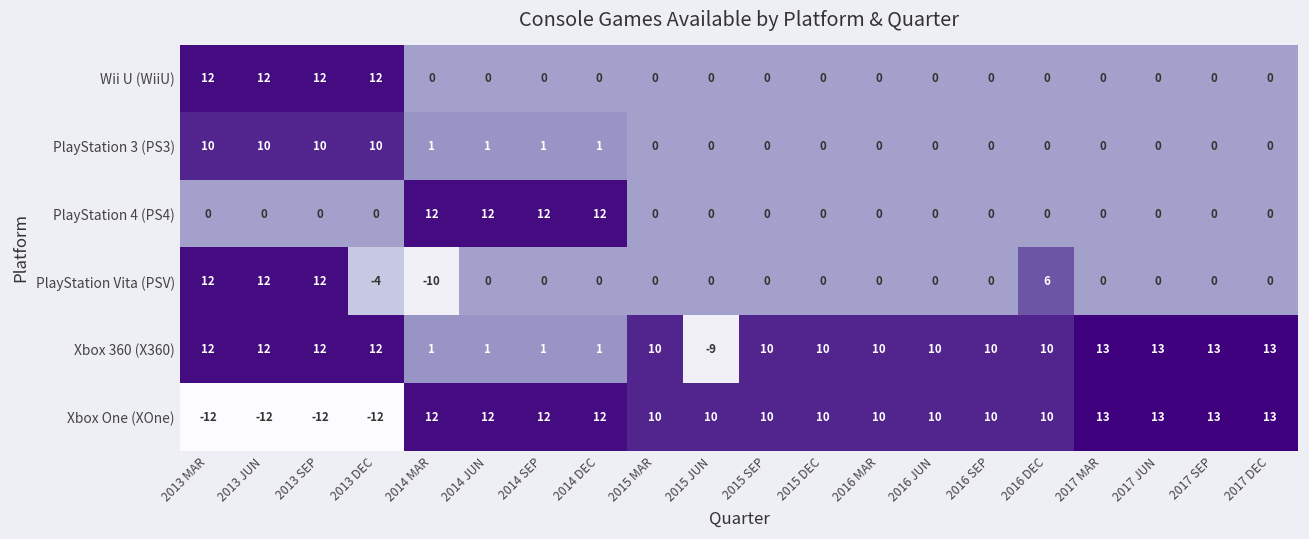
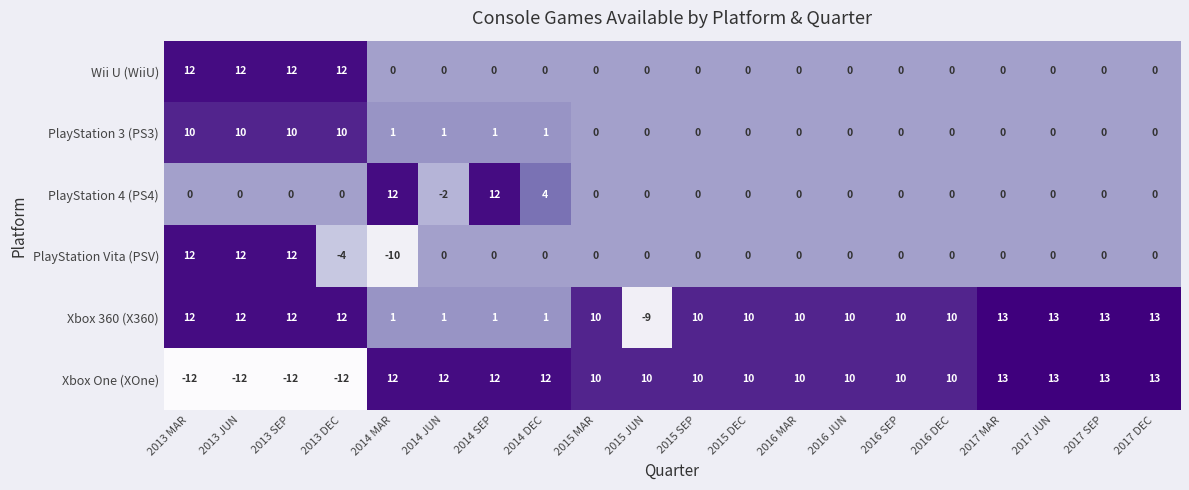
  {
    "Wii U (WiiU)": {
      "2013 MAR": 12,
      "2013 JUN": 12,
      "2013 SEP": 12,
      "2013 DEC": 12,
      "2014 MAR": 0,
      "2014 JUN": 0,
      "2014 SEP": 0,
      "2014 DEC": 0,
      "2015 MAR": 0,
      "2015 JUN": 0,
      "2015 SEP": 0,
      "2015 DEC": 0,
      "2016 MAR": 0,
      "2016 JUN": 0,
      "2016 SEP": 0,
      "2016 DEC": 0,
      "2017 MAR": 0,
      "2017 JUN": 0,
      "2017 SEP": 0,
      "2017 DEC": 0
    },
    "PlayStation 3 (PS3)": {
      "2013 MAR": 10,
      "2013 JUN": 10,
      "2013 SEP": 10,
      "2013 DEC": 10,
      "2014 MAR": 1,
      "2014 JUN": 1,
      "2014 SEP": 1,
      "2014 DEC": 1,
      "2015 MAR": 0,
      "2015 JUN": 0,
      "2015 SEP": 0,
      "2015 DEC": 0,
      "2016 MAR": 0,
      "2016 JUN": 0,
      "2016 SEP": 0,
      "2016 DEC": 0,
      "2017 MAR": 0,
      "2017 JUN": 0,
      "2017 SEP": 0,
      "2017 DEC": 0
    },
    "PlayStation 4 (PS4)": {
      "2013 MAR": 0,
      "2013 JUN": 0,
      "2013 SEP": 0,
      "2013 DEC": 0,
      "2014 MAR": 12,
-     "2014 JUN": 12,
+     "2014 JUN": -2,
      "2014 SEP": 12,
-     "2014 DEC": 12,
+     "2014 DEC": 4,
      "2015 MAR": 0,
      "2015 JUN": 0,
      "2015 SEP": 0,
      "2015 DEC": 0,
      "2016 MAR": 0,
      "2016 JUN": 0,
      "2016 SEP": 0,
      "2016 DEC": 0,
      "2017 MAR": 0,
      "2017 JUN": 0,
      "2017 SEP": 0,
      "2017 DEC": 0
    },
    "PlayStation Vita (PSV)": {
      "2013 MAR": 12,
      "2013 JUN": 12,
      "2013 SEP": 12,
      "2013 DEC": -4,
      "2014 MAR": -10,
      "2014 JUN": 0,
      "2014 SEP": 0,
      "2014 DEC": 0,
      "2015 MAR": 0,
      "2015 JUN": 0,
      "2015 SEP": 0,
      "2015 DEC": 0,
      "2016 MAR": 0,
      "2016 JUN": 0,
      "2016 SEP": 0,
-     "2016 DEC": 6,
+     "2016 DEC": 0,
      "2017 MAR": 0,
      "2017 JUN": 0,
      "2017 SEP": 0,
      "2017 DEC": 0
    },
    "Xbox 360 (X360)": {
      "2013 MAR": 12,
      "2013 JUN": 12,
      "2013 SEP": 12,
      "2013 DEC": 12,
      "2014 MAR": 1,
      "2014 JUN": 1,
      "2014 SEP": 1,
      "2014 DEC": 1,
      "2015 MAR": 10,
      "2015 JUN": -9,
      "2015 SEP": 10,
      "2015 DEC": 10,
      "2016 MAR": 10,
      "2016 JUN": 10,
      "2016 SEP": 10,
      "2016 DEC": 10,
      "2017 MAR": 13,
      "2017 JUN": 13,
      "2017 SEP": 13,
      "2017 DEC": 13
    },
    "Xbox One (XOne)": {
      "2013 MAR": -12,
      "2013 JUN": -12,
      "2013 SEP": -12,
      "2013 DEC": -12,
      "2014 MAR": 12,
      "2014 JUN": 12,
      "2014 SEP": 12,
      "2014 DEC": 12,
      "2015 MAR": 10,
      "2015 JUN": 10,
      "2015 SEP": 10,
      "2015 DEC": 10,
      "2016 MAR": 10,
      "2016 JUN": 10,
      "2016 SEP": 10,
      "2016 DEC": 10,
      "2017 MAR": 13,
      "2017 JUN": 13,
      "2017 SEP": 13,
      "2017 DEC": 13
    }
  }
